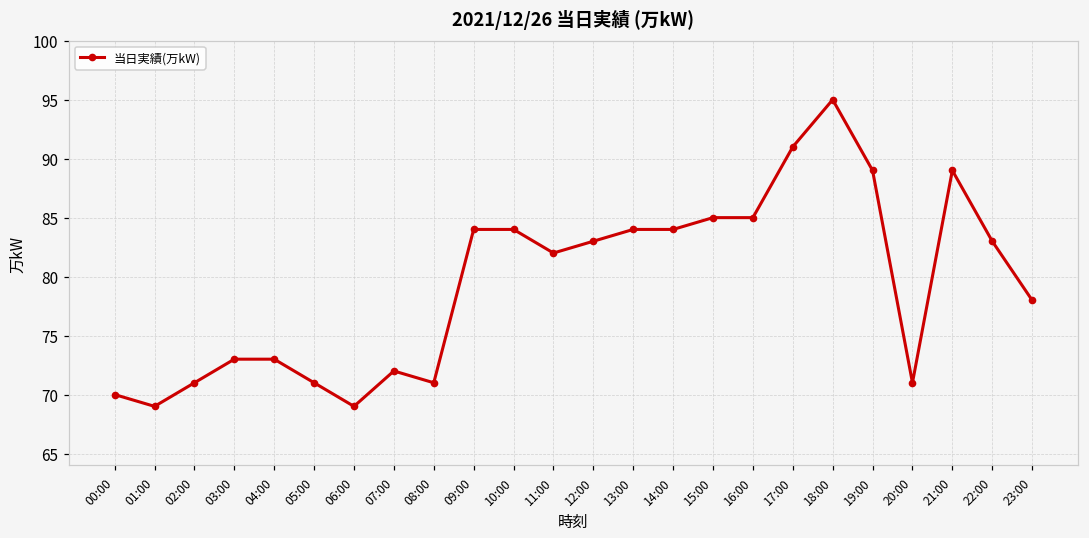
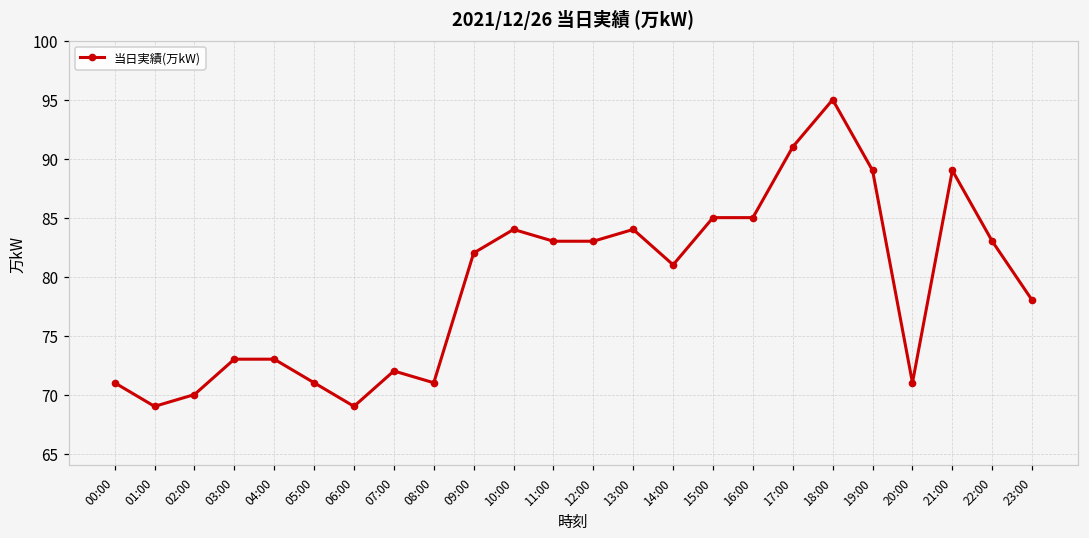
  {
-   "00:00": 70,
+   "00:00": 71,
    "01:00": 69,
-   "02:00": 71,
+   "02:00": 70,
    "03:00": 73,
    "04:00": 73,
    "05:00": 71,
    "06:00": 69,
    "07:00": 72,
    "08:00": 71,
-   "09:00": 84,
+   "09:00": 82,
    "10:00": 84,
-   "11:00": 82,
+   "11:00": 83,
    "12:00": 83,
    "13:00": 84,
-   "14:00": 84,
+   "14:00": 81,
    "15:00": 85,
    "16:00": 85,
    "17:00": 91,
    "18:00": 95,
    "19:00": 89,
    "20:00": 71,
    "21:00": 89,
    "22:00": 83,
    "23:00": 78
  }
